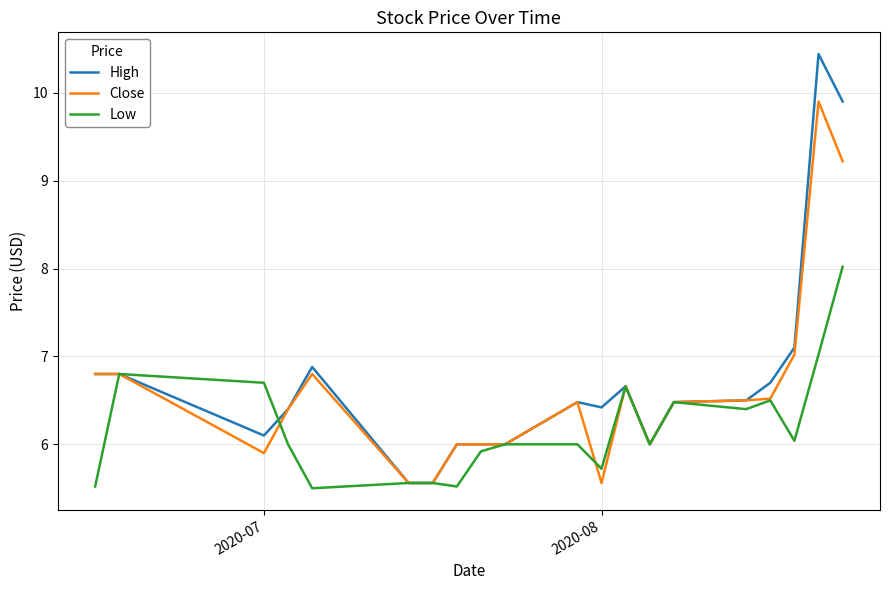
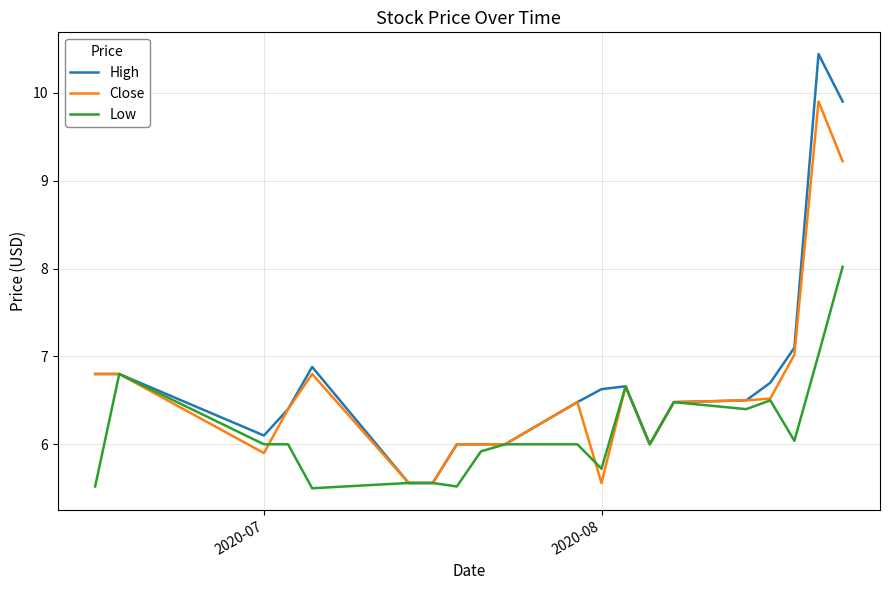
  {
    "High": {
      "2020-07": 6.1,
-     "2020-08": 6.4
+     "2020-08": 6.6
    },
    "Close": {
      "2020-07": 5.9,
      "2020-08": 5.6
    },
    "Low": {
-     "2020-07": 6.7,
+     "2020-07": 6.0,
      "2020-08": 5.7
    }
  }
